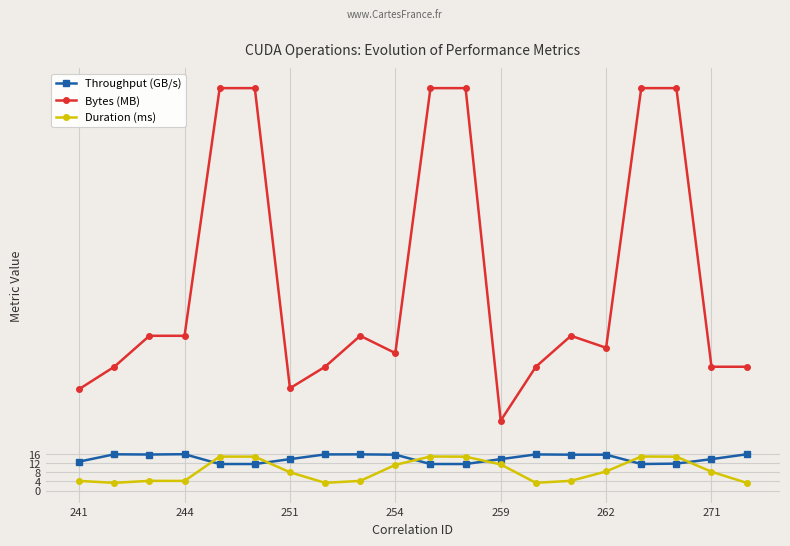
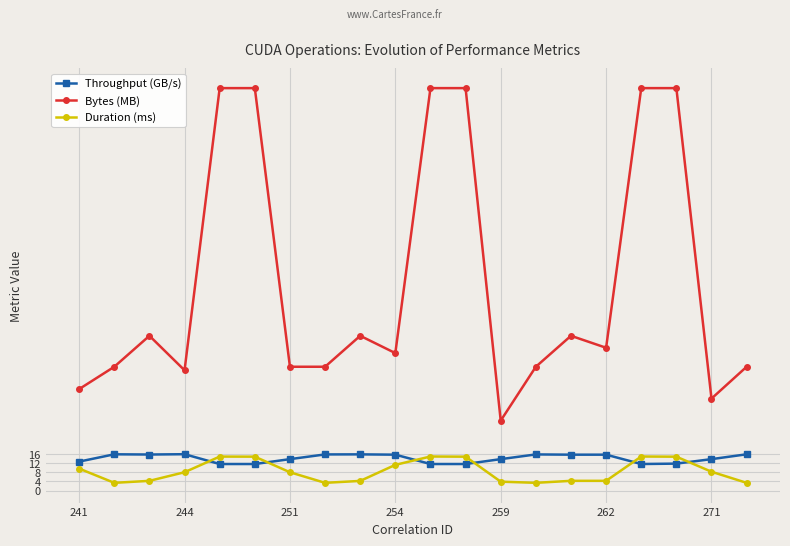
  {
    "Throughput (GB/s)": {
      "241": 13,
      "244": 16,
      "251": 14,
      "254": 16,
      "259": 14,
      "262": 16,
      "271": 14
    },
    "Bytes (MB)": {
      "241": 45,
-     "244": 68,
-     "251": 45,
+     "244": 53,
+     "251": 55,
      "254": 61,
      "259": 31,
      "262": 63,
-     "271": 55
+     "271": 41
    },
    "Duration (ms)": {
-     "241": 4,
-     "244": 4,
+     "241": 10,
+     "244": 8,
      "251": 8,
      "254": 11,
-     "259": 12,
-     "262": 8,
+     "259": 4,
+     "262": 4,
      "271": 8
    }
  }
